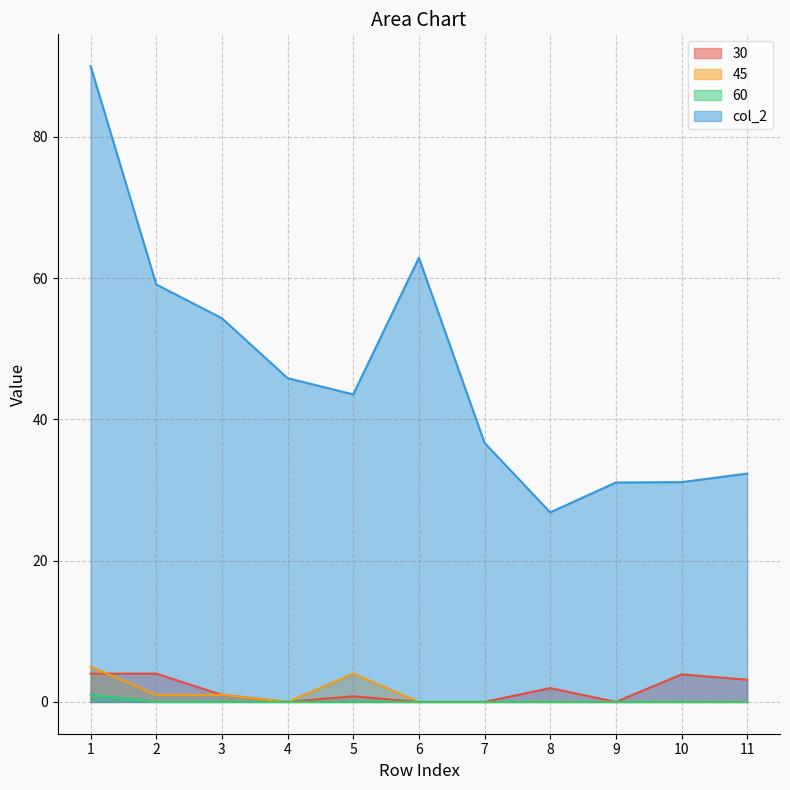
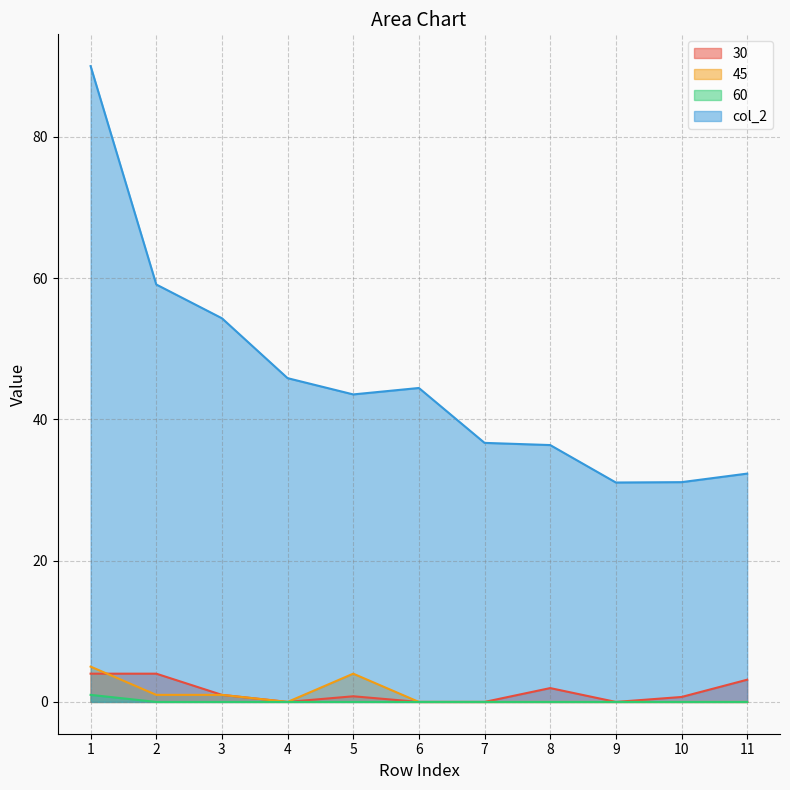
  {
    "30": {
      "1": 4,
      "2": 4,
      "5": 1,
      "8": 2,
-     "10": 4,
+     "10": 1,
      "11": 3
    },
    "45": {
      "1": 5,
      "2": 1,
      "5": 4
    },
    "60": {
      "1": 1,
      "2": 0,
      "3": 0,
      "5": 0
    },
    "col_2": {
      "1": 90,
      "2": 59,
      "3": 54,
      "4": 46,
      "5": 44,
-     "6": 63,
+     "6": 44,
      "7": 37,
-     "8": 27,
+     "8": 36,
      "9": 31,
      "10": 31,
      "11": 32
    }
  }
